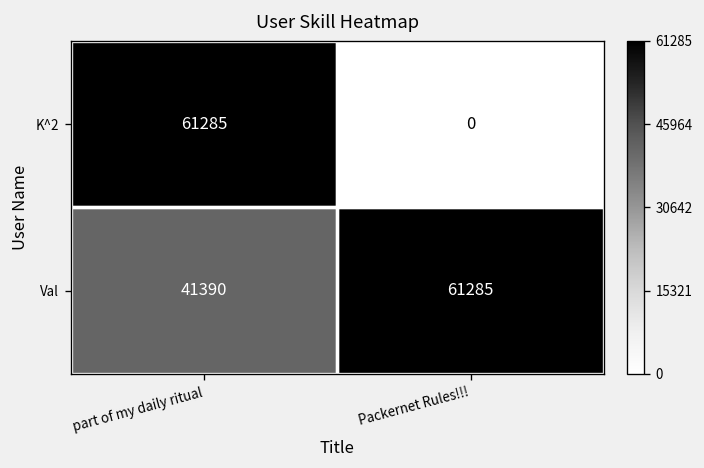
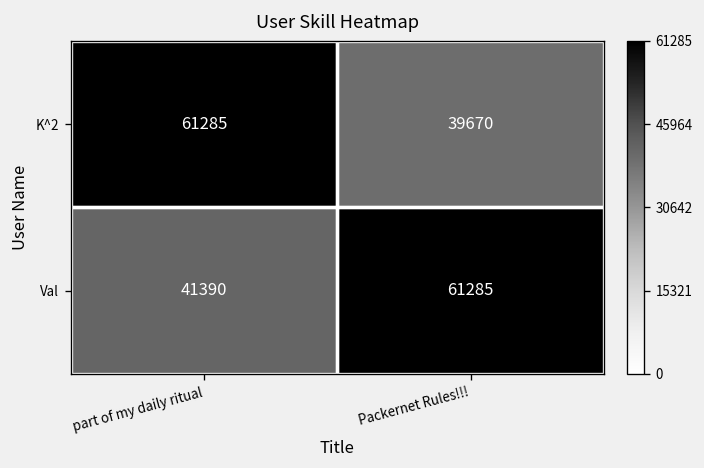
  {
    "K^2": {
      "part of my daily ritual": 61285,
-     "Packernet Rules!!!": 0
+     "Packernet Rules!!!": 39670
    },
    "Val": {
      "part of my daily ritual": 41390,
      "Packernet Rules!!!": 61285
    }
  }
